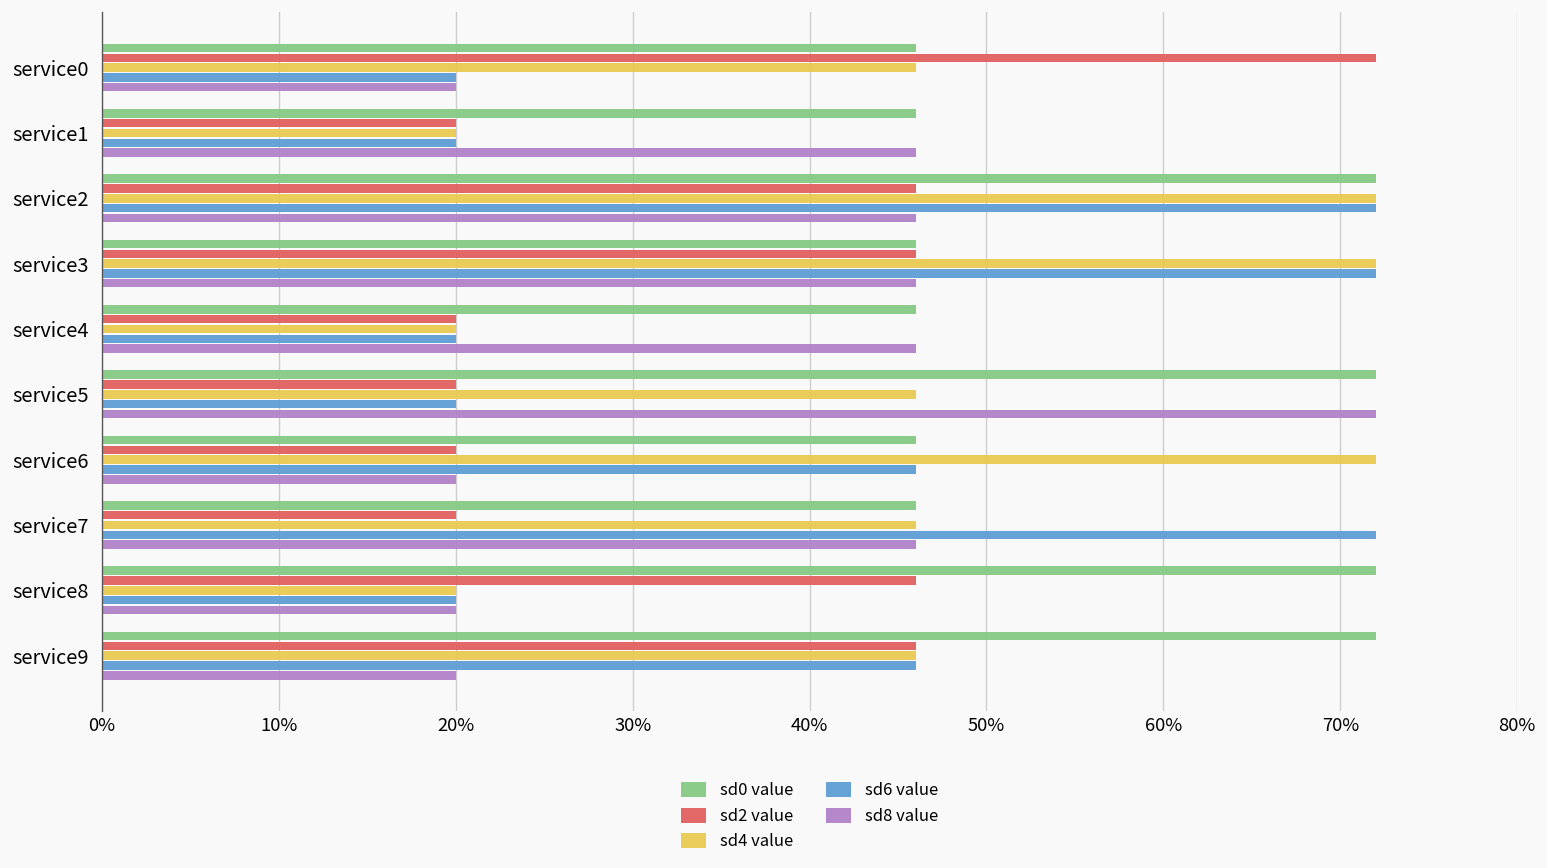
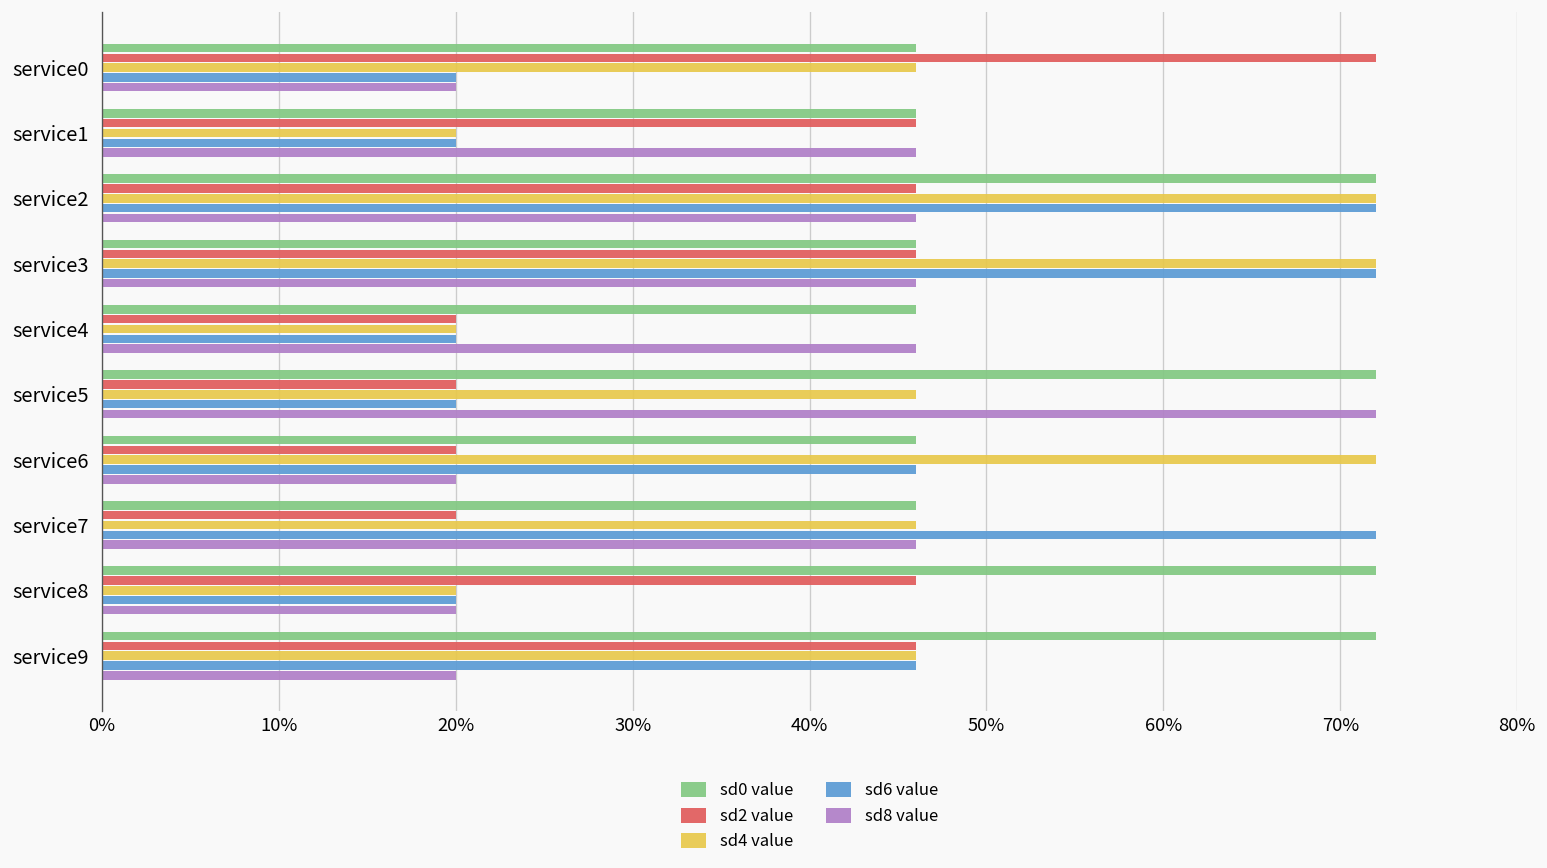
  {
    "sd0 value": {
      "service0": "46.0%",
      "service1": "46.0%",
      "service2": "72.0%",
      "service3": "46.0%",
      "service4": "46.0%",
      "service5": "72.0%",
      "service6": "46.0%",
      "service7": "46.0%",
      "service8": "72.0%",
      "service9": "72.0%"
    },
    "sd2 value": {
      "service0": "72.0%",
-     "service1": "20.0%",
+     "service1": "46.0%",
      "service2": "46.0%",
      "service3": "46.0%",
      "service4": "20.0%",
      "service5": "20.0%",
      "service6": "20.0%",
      "service7": "20.0%",
      "service8": "46.0%",
      "service9": "46.0%"
    },
    "sd4 value": {
      "service0": "46.0%",
      "service1": "20.0%",
      "service2": "72.0%",
      "service3": "72.0%",
      "service4": "20.0%",
      "service5": "46.0%",
      "service6": "72.0%",
      "service7": "46.0%",
      "service8": "20.0%",
      "service9": "46.0%"
    },
    "sd6 value": {
      "service0": "20.0%",
      "service1": "20.0%",
      "service2": "72.0%",
      "service3": "72.0%",
      "service4": "20.0%",
      "service5": "20.0%",
      "service6": "46.0%",
      "service7": "72.0%",
      "service8": "20.0%",
      "service9": "46.0%"
    },
    "sd8 value": {
      "service0": "20.0%",
      "service1": "46.0%",
      "service2": "46.0%",
      "service3": "46.0%",
      "service4": "46.0%",
      "service5": "72.0%",
      "service6": "20.0%",
      "service7": "46.0%",
      "service8": "20.0%",
      "service9": "20.0%"
    }
  }
